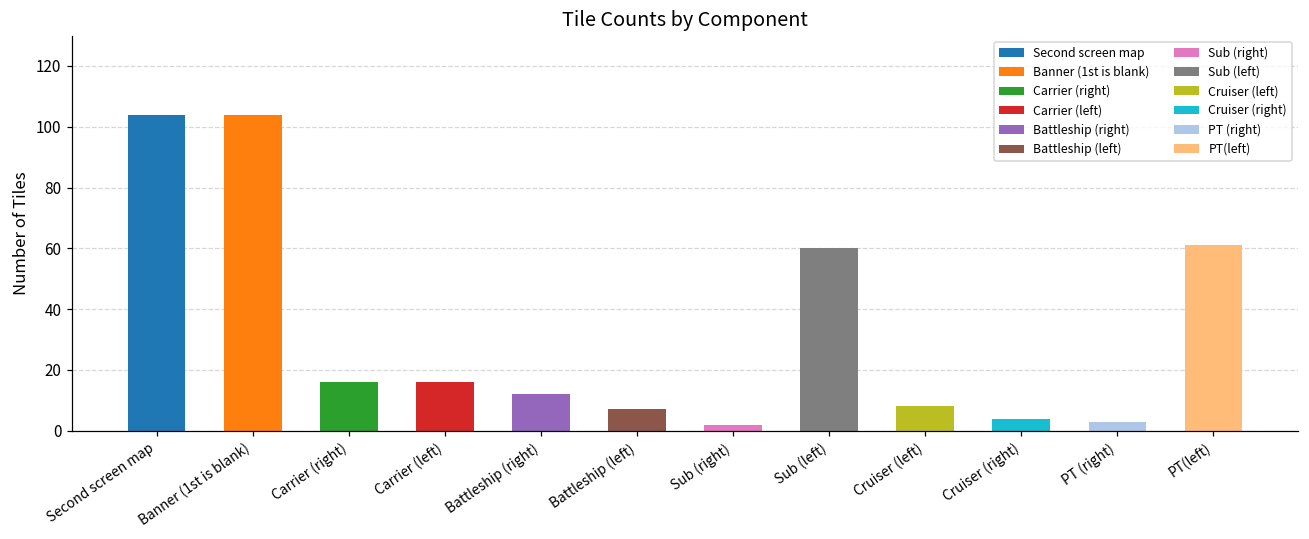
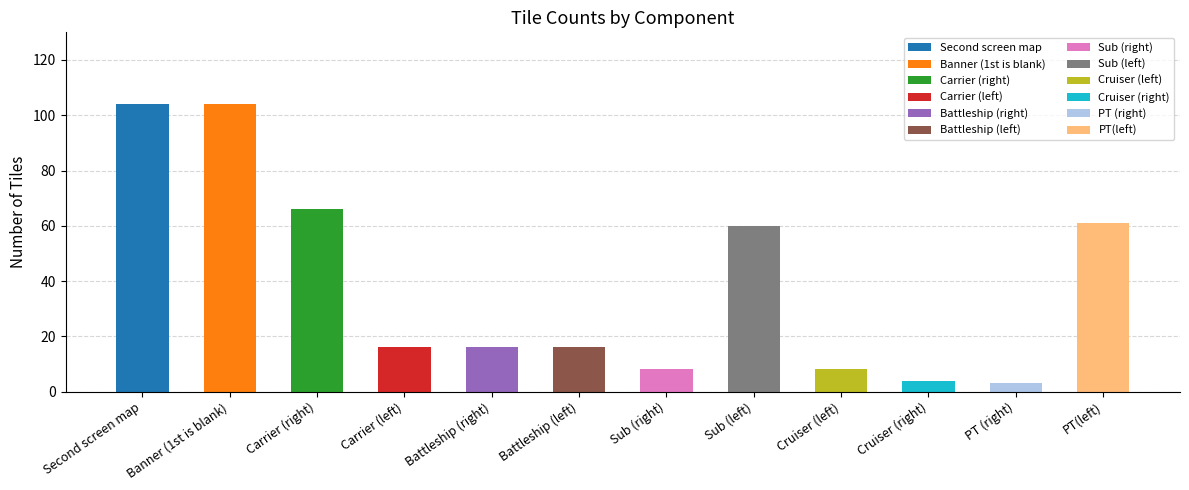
  {
    "Second screen map": 104,
    "Banner (1st is blank)": 104,
-   "Carrier (right)": 16,
+   "Carrier (right)": 66,
    "Carrier (left)": 16,
-   "Battleship (right)": 12,
-   "Battleship (left)": 7,
-   "Sub (right)": 2,
+   "Battleship (right)": 16,
+   "Battleship (left)": 16,
+   "Sub (right)": 8,
    "Sub (left)": 60,
    "Cruiser (left)": 8,
    "Cruiser (right)": 4,
    "PT (right)": 3,
    "PT(left)": 61
  }
